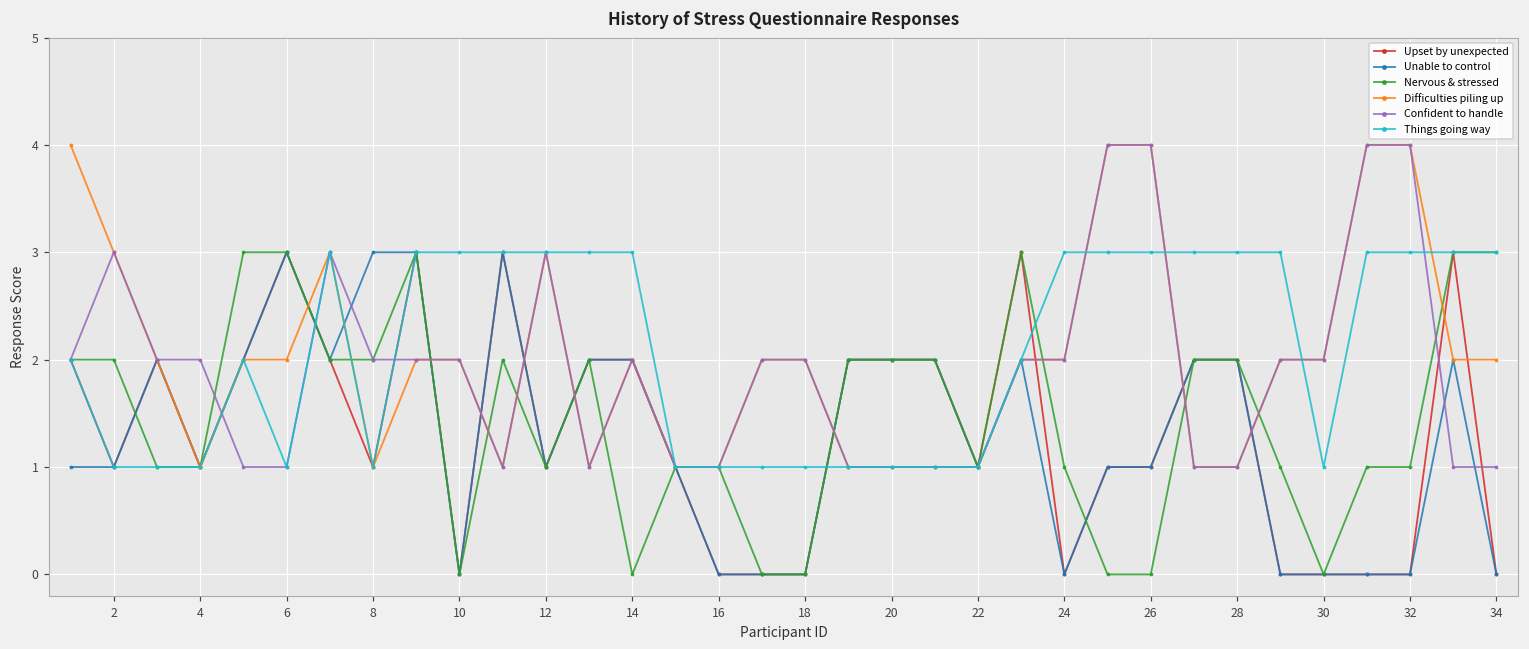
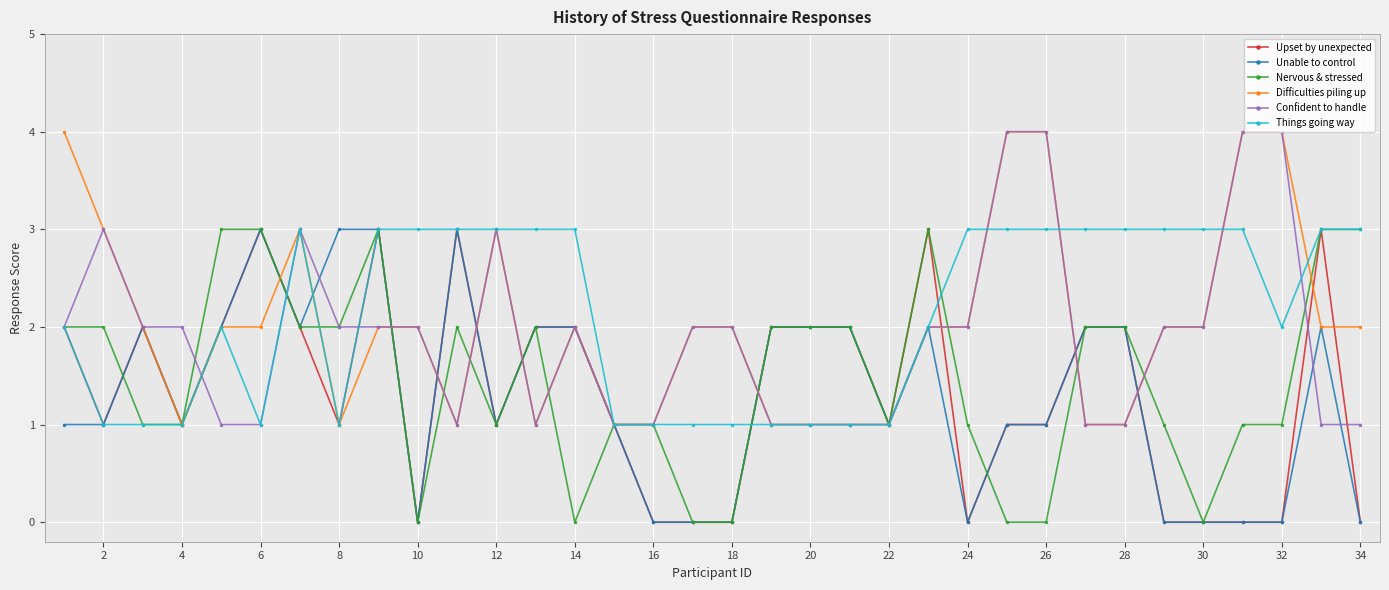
  {
    "Unable to control": {
      "8": 3
    },
    "Nervous & stressed": {
      "2": 2,
      "14": 0,
      "24": 1,
      "26": 0,
      "32": 1
    },
    "Difficulties piling up": {
      "6": 2,
      "34": 2
    },
    "Confident to handle": {
      "4": 2,
      "34": 1
    },
    "Things going way": {
      "10": 3,
      "14": 3,
      "18": 1,
      "24": 3,
      "26": 3,
      "28": 3,
-     "30": 1,
-     "32": 3
+     "30": 3,
+     "32": 2
    }
  }
